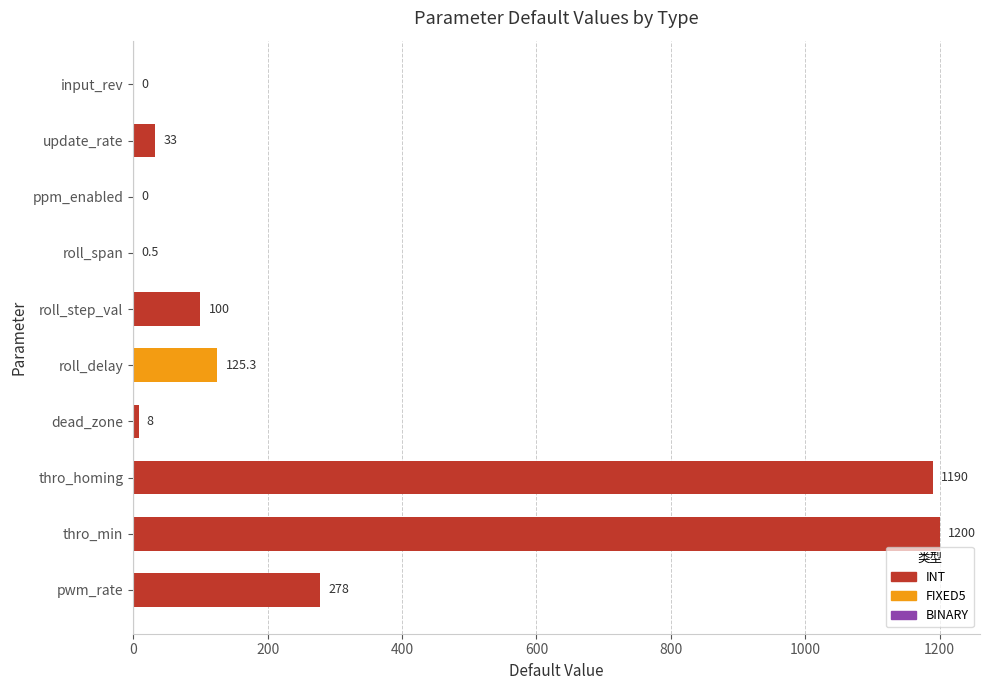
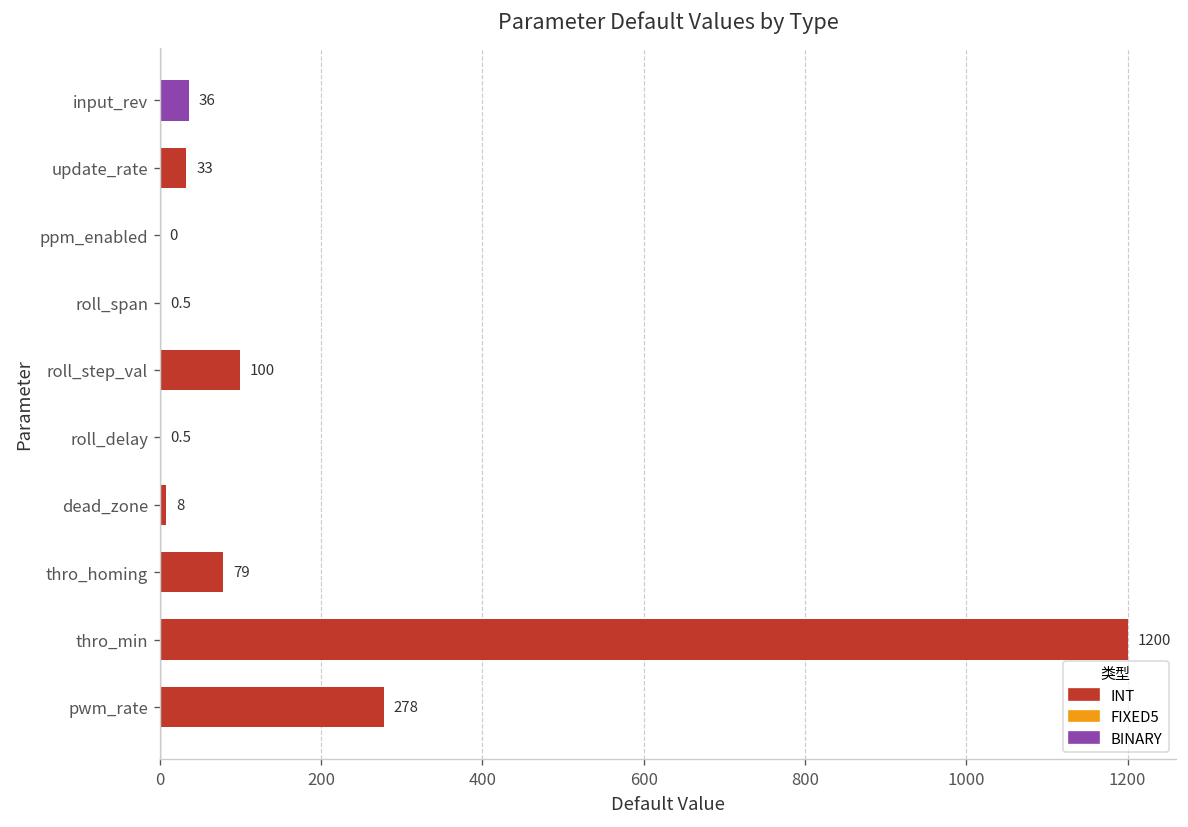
  {
-   "input_rev": 0,
+   "input_rev": 36,
    "update_rate": 33,
    "ppm_enabled": 0,
    "roll_span": 0.5,
    "roll_step_val": 100,
-   "roll_delay": 125.3,
+   "roll_delay": 0.5,
    "dead_zone": 8,
-   "thro_homing": 1190,
+   "thro_homing": 79,
    "thro_min": 1200,
    "pwm_rate": 278
  }
